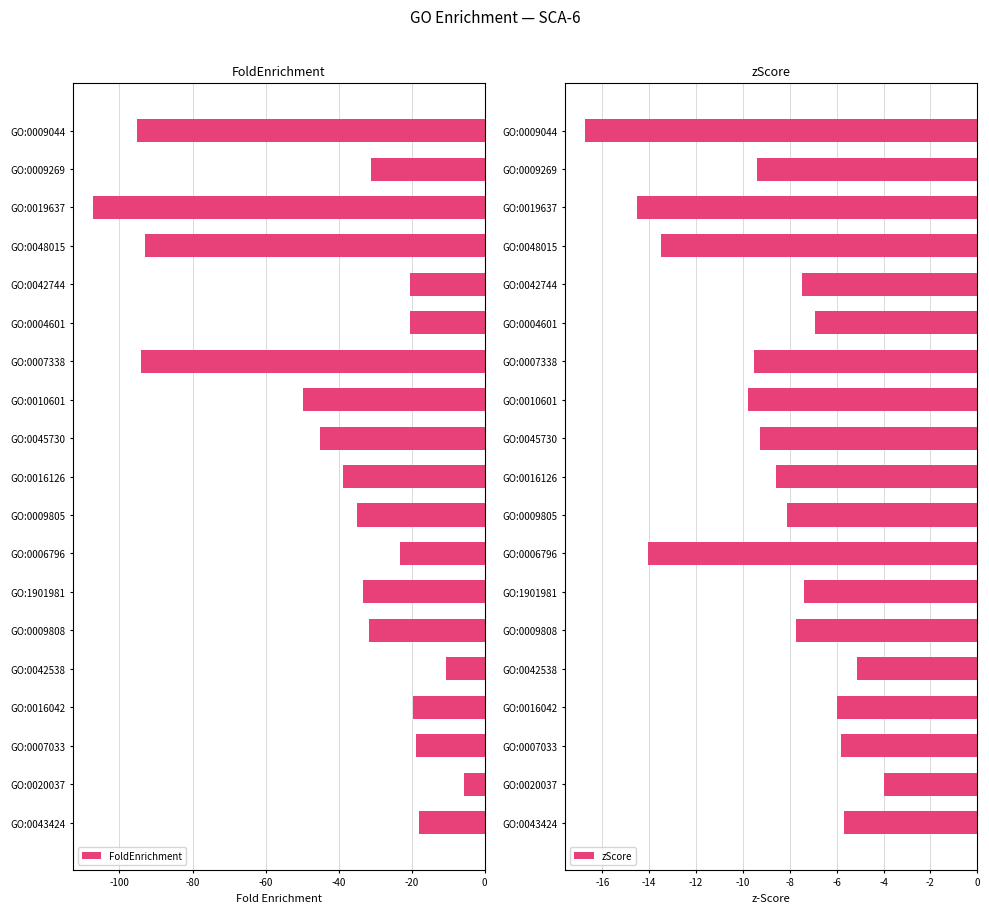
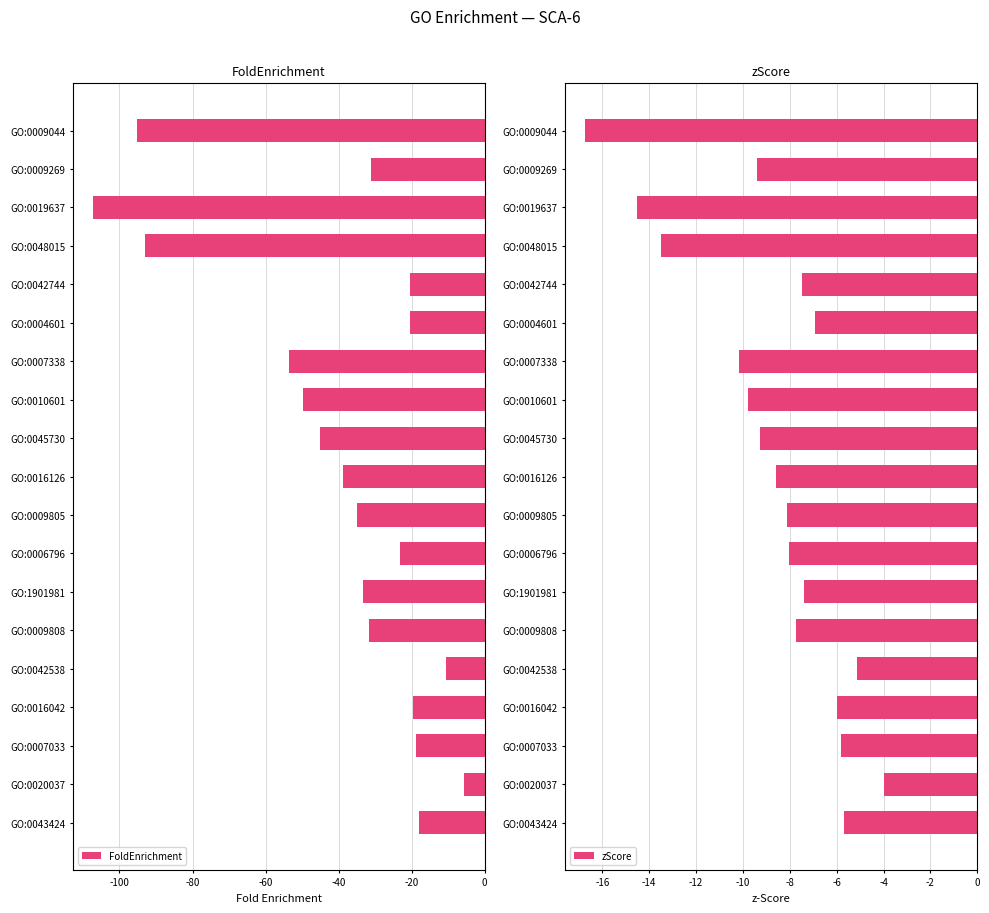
  {
    "FoldEnrichment": {
      "GO:0009044": -95,
      "GO:0009269": -31,
      "GO:0019637": -107,
      "GO:0048015": -93,
      "GO:0042744": -21,
      "GO:0004601": -20,
-     "GO:0007338": -94,
+     "GO:0007338": -54,
      "GO:0010601": -50,
      "GO:0045730": -45,
      "GO:0016126": -39,
      "GO:0009805": -35,
      "GO:0006796": -23,
      "GO:1901981": -33,
      "GO:0009808": -32,
      "GO:0042538": -11,
      "GO:0016042": -20,
      "GO:0007033": -19,
      "GO:0020037": -6,
      "GO:0043424": -18
    },
    "zScore": {
      "GO:0009044": -16.7,
      "GO:0009269": -9.4,
      "GO:0019637": -14.5,
      "GO:0048015": -13.5,
      "GO:0042744": -7.5,
      "GO:0004601": -6.9,
-     "GO:0007338": -9.5,
+     "GO:0007338": -10.2,
      "GO:0010601": -9.8,
      "GO:0045730": -9.3,
      "GO:0016126": -8.6,
      "GO:0009805": -8.1,
-     "GO:0006796": -14.1,
+     "GO:0006796": -8.0,
      "GO:1901981": -7.4,
      "GO:0009808": -7.7,
      "GO:0042538": -5.1,
      "GO:0016042": -6.0,
      "GO:0007033": -5.8,
      "GO:0020037": -4.0,
      "GO:0043424": -5.7
    }
  }
